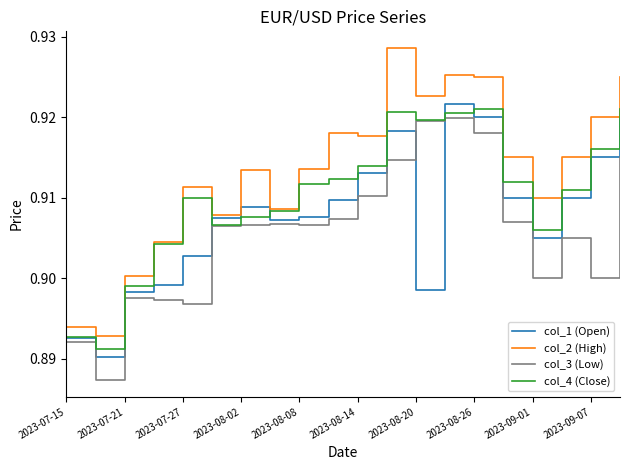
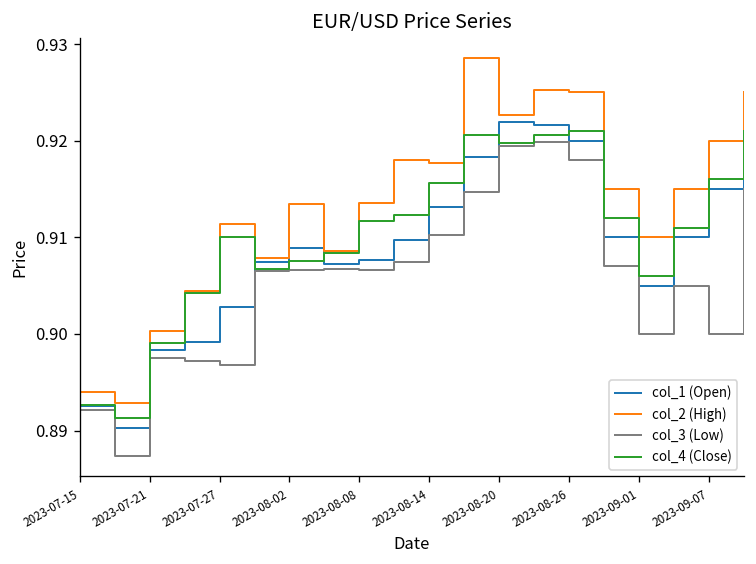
  {
    "col_1 (Open)": {
      "2023-07-21": 0.898,
      "2023-07-27": 0.903,
      "2023-08-02": 0.909,
      "2023-08-08": 0.908,
      "2023-08-14": 0.913,
-     "2023-08-20": 0.899,
+     "2023-08-20": 0.922,
      "2023-08-26": 0.920,
      "2023-09-01": 0.905,
      "2023-09-07": 0.915
    },
    "col_2 (High)": {
      "2023-07-15": 0.894,
      "2023-07-21": 0.900,
      "2023-07-27": 0.911,
      "2023-08-02": 0.913,
      "2023-08-08": 0.914,
      "2023-08-14": 0.918,
      "2023-08-20": 0.923,
      "2023-08-26": 0.925,
      "2023-09-01": 0.910,
      "2023-09-07": 0.920
    },
    "col_3 (Low)": {
      "2023-07-15": 0.892,
      "2023-07-21": 0.898,
      "2023-07-27": 0.897,
      "2023-08-02": 0.907,
      "2023-08-08": 0.907,
      "2023-08-14": 0.910,
      "2023-08-26": 0.918,
      "2023-09-01": 0.900,
      "2023-09-07": 0.900
    },
    "col_4 (Close)": {
      "2023-07-21": 0.899,
      "2023-07-27": 0.910,
      "2023-08-02": 0.908,
      "2023-08-08": 0.912,
-     "2023-08-14": 0.914,
+     "2023-08-14": 0.916,
      "2023-08-26": 0.921,
      "2023-09-01": 0.906,
      "2023-09-07": 0.916
    }
  }
